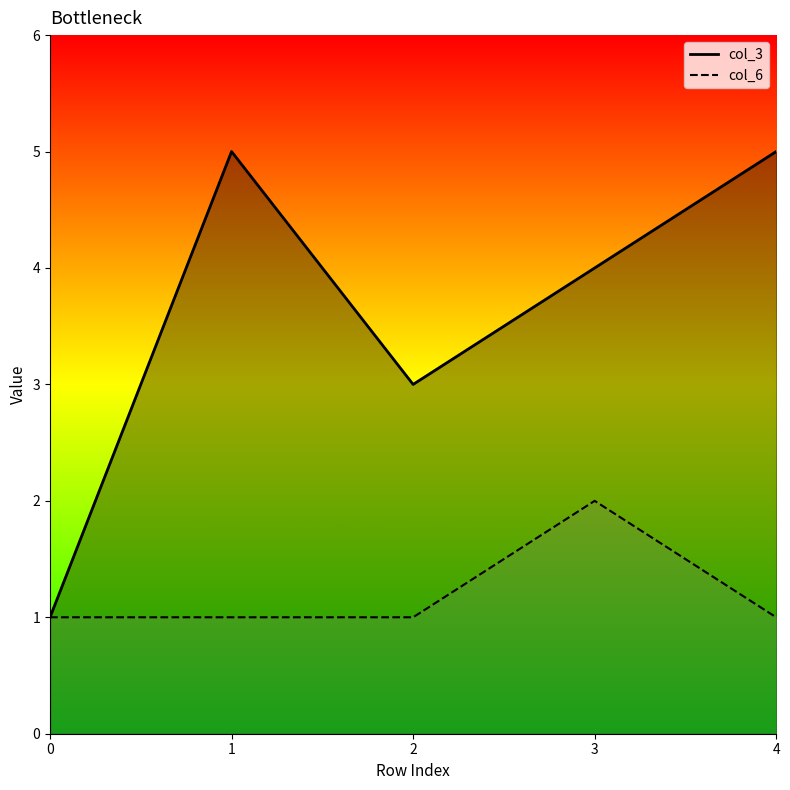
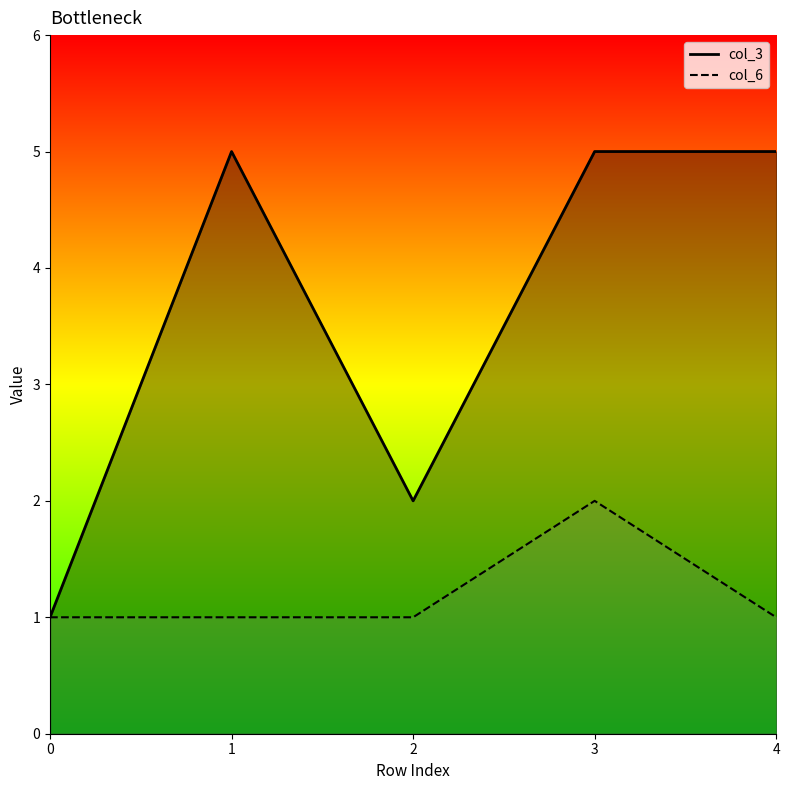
  {
    "col_3": {
      "1": 5,
-     "2": 3,
-     "3": 4,
+     "2": 2,
+     "3": 5,
      "4": 5
    }
  }
